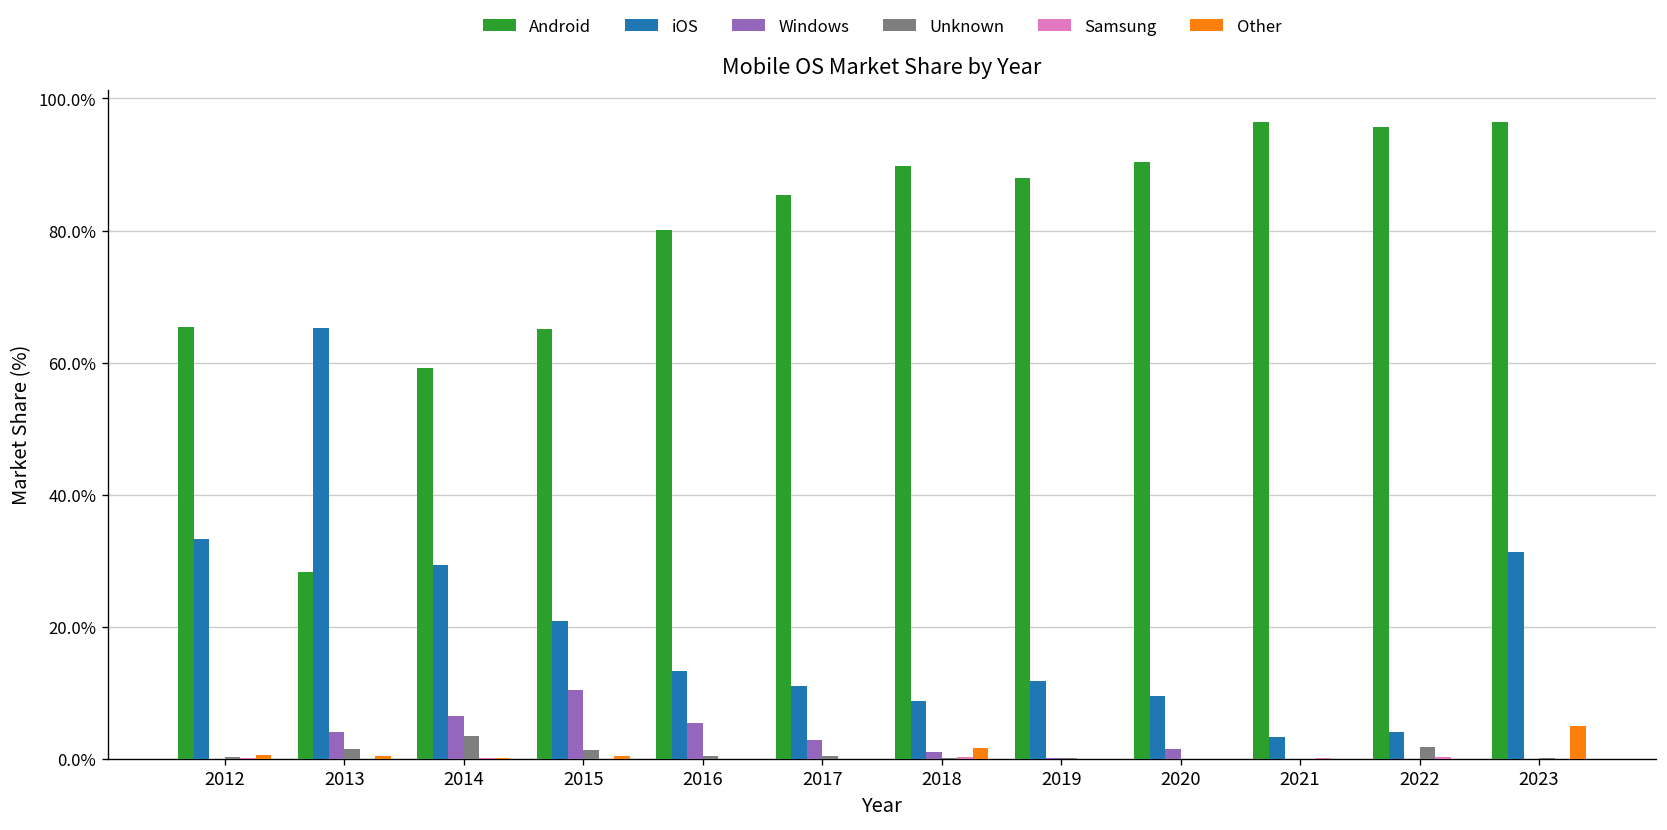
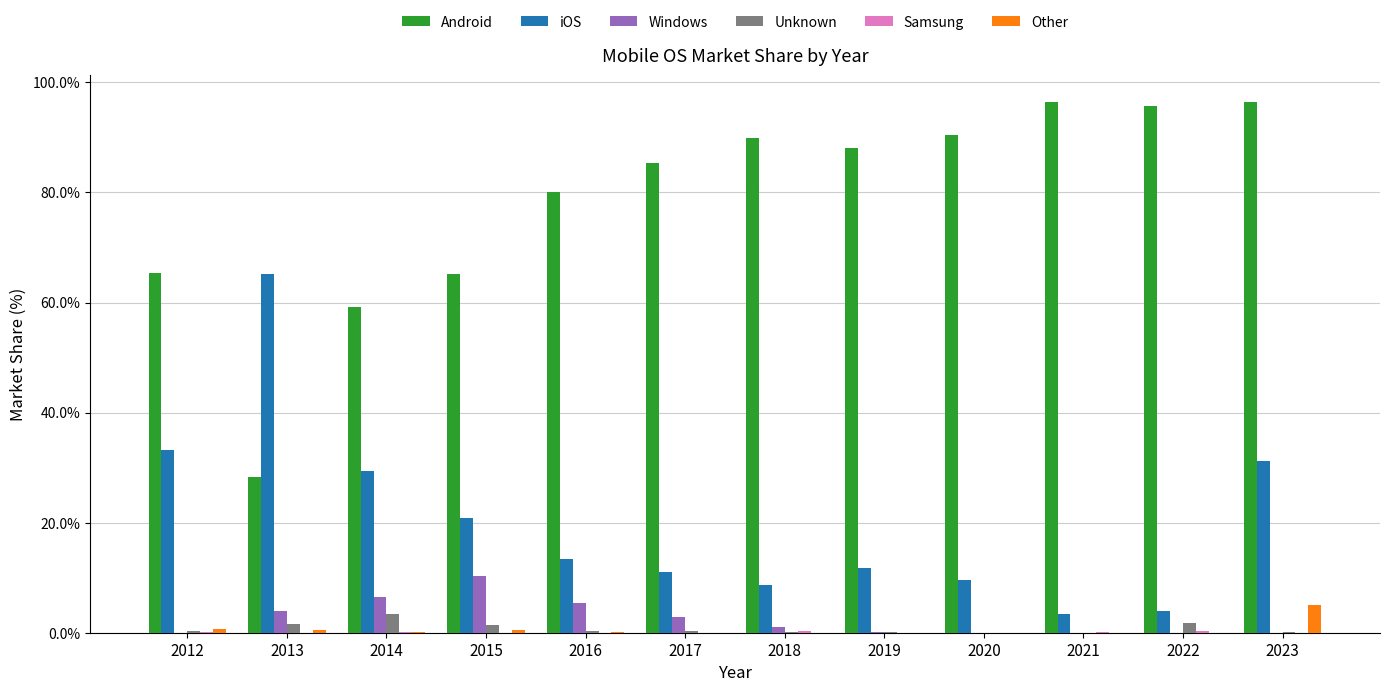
  {
    "Android": {
      "2012": "65%",
      "2013": "28%",
      "2014": "59%",
      "2015": "65%",
      "2016": "80%",
      "2017": "85%",
      "2018": "90%",
      "2019": "88%",
      "2020": "90%",
      "2021": "96%",
      "2022": "96%",
      "2023": "96%"
    },
    "iOS": {
      "2012": "33%",
      "2013": "65%",
      "2014": "29%",
      "2015": "21%",
      "2016": "13%",
      "2017": "11%",
      "2018": "9%",
      "2019": "12%",
      "2020": "9%",
      "2021": "3%",
      "2022": "4%",
      "2023": "31%"
    },
    "Windows": {
      "2012": "0%",
      "2013": "4%",
      "2014": "7%",
      "2015": "10%",
      "2016": "5%",
      "2017": "3%",
      "2018": "1%",
-     "2020": "2%",
+     "2020": "0%",
      "2023": "0%"
    },
    "Unknown": {
      "2013": "2%",
      "2014": "3%",
      "2015": "1%",
      "2022": "2%"
    },
    "Samsung": {
      "2013": "0%",
      "2015": "0%",
      "2020": "0%"
    },
    "Other": {
      "2012": "1%",
      "2013": "1%",
-     "2018": "2%",
+     "2018": "0%",
      "2020": "0%",
      "2021": "0%",
      "2022": "0%",
      "2023": "5%"
    }
  }
